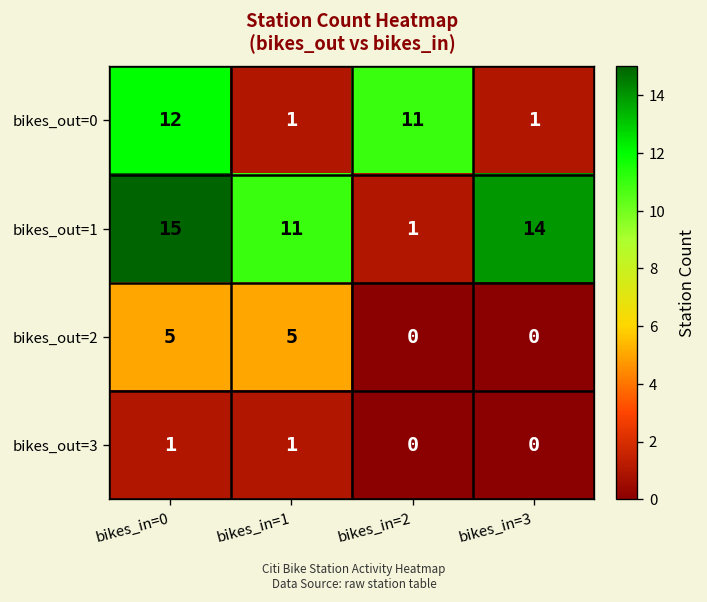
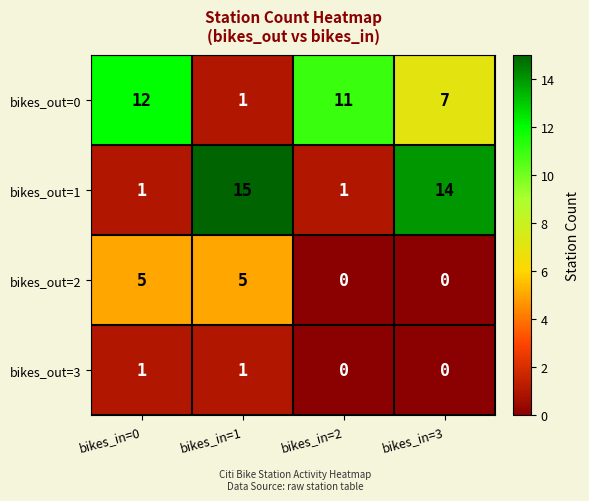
  {
    "bikes_out=0": {
      "bikes_in=0": 12,
      "bikes_in=1": 1,
      "bikes_in=2": 11,
-     "bikes_in=3": 1
+     "bikes_in=3": 7
    },
    "bikes_out=1": {
-     "bikes_in=0": 15,
-     "bikes_in=1": 11,
+     "bikes_in=0": 1,
+     "bikes_in=1": 15,
      "bikes_in=2": 1,
      "bikes_in=3": 14
    },
    "bikes_out=2": {
      "bikes_in=0": 5,
      "bikes_in=1": 5,
      "bikes_in=2": 0,
      "bikes_in=3": 0
    },
    "bikes_out=3": {
      "bikes_in=0": 1,
      "bikes_in=1": 1,
      "bikes_in=2": 0,
      "bikes_in=3": 0
    }
  }
